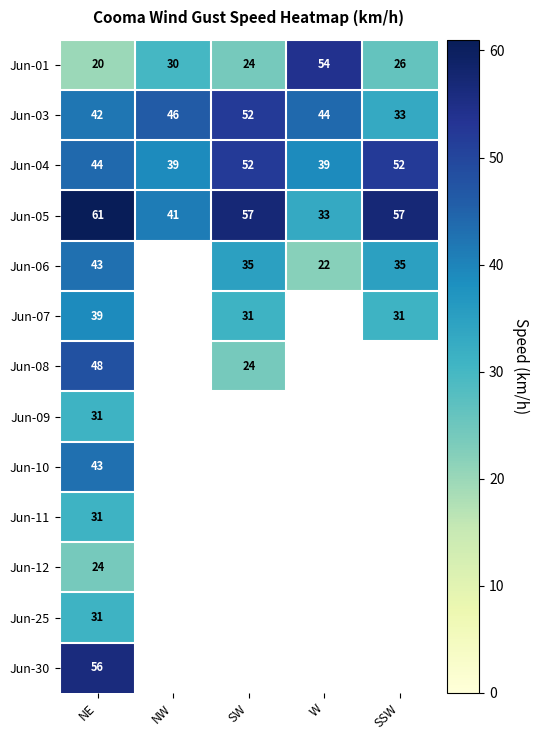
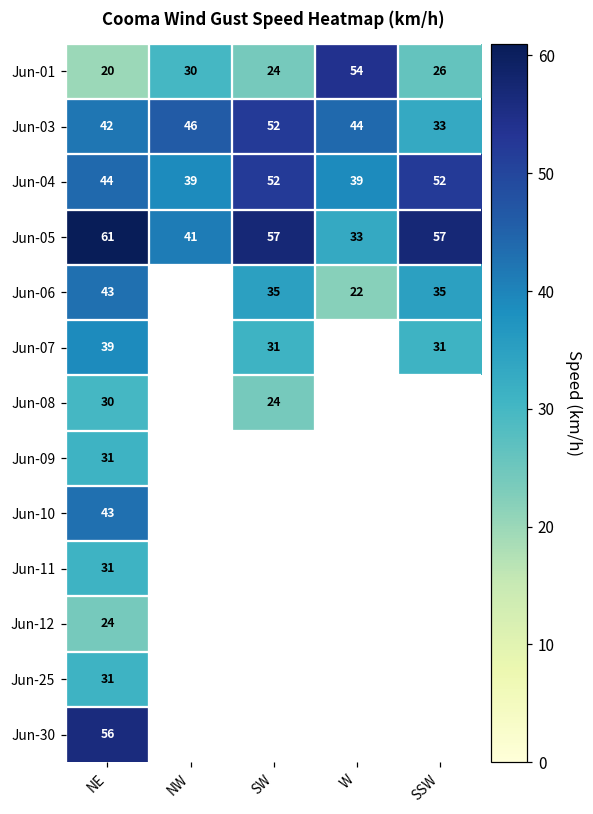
  {
    "Jun-01": {
      "NE": 20,
      "NW": 30,
      "SW": 24,
      "W": 54,
      "SSW": 26
    },
    "Jun-03": {
      "NE": 42,
      "NW": 46,
      "SW": 52,
      "W": 44,
      "SSW": 33
    },
    "Jun-04": {
      "NE": 44,
      "NW": 39,
      "SW": 52,
      "W": 39,
      "SSW": 52
    },
    "Jun-05": {
      "NE": 61,
      "NW": 41,
      "SW": 57,
      "W": 33,
      "SSW": 57
    },
    "Jun-06": {
      "NE": 43,
      "SW": 35,
      "W": 22,
      "SSW": 35
    },
    "Jun-07": {
      "NE": 39,
      "SW": 31,
      "SSW": 31
    },
    "Jun-08": {
-     "NE": 48,
+     "NE": 30,
      "SW": 24
    },
    "Jun-09": {
      "NE": 31
    },
    "Jun-10": {
      "NE": 43
    },
    "Jun-11": {
      "NE": 31
    },
    "Jun-12": {
      "NE": 24
    },
    "Jun-25": {
      "NE": 31
    },
    "Jun-30": {
      "NE": 56
    }
  }
